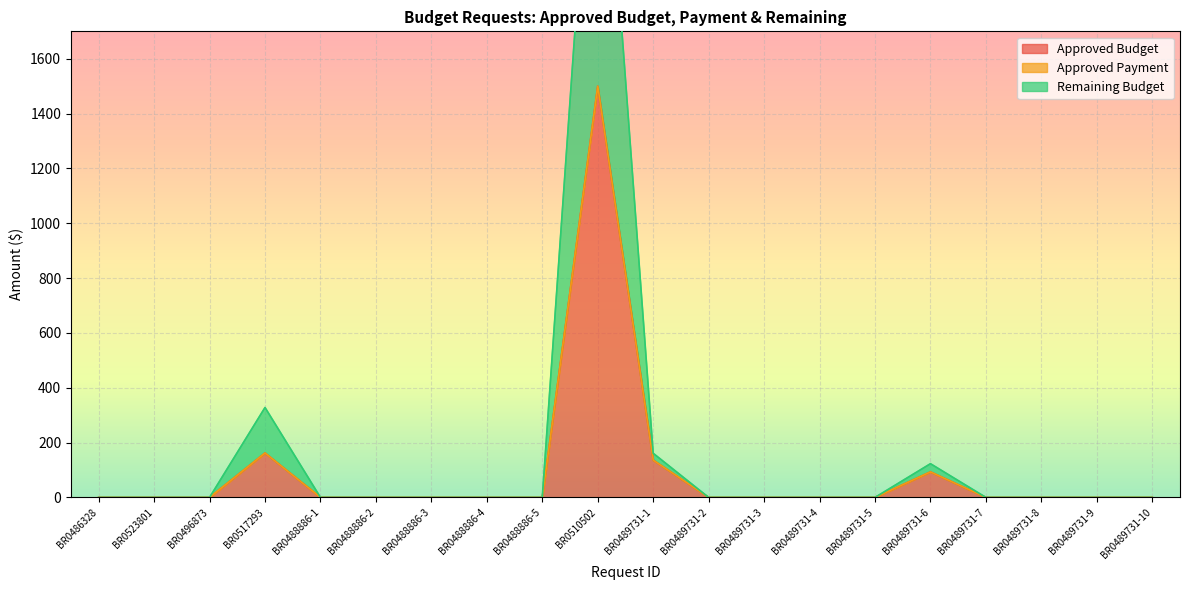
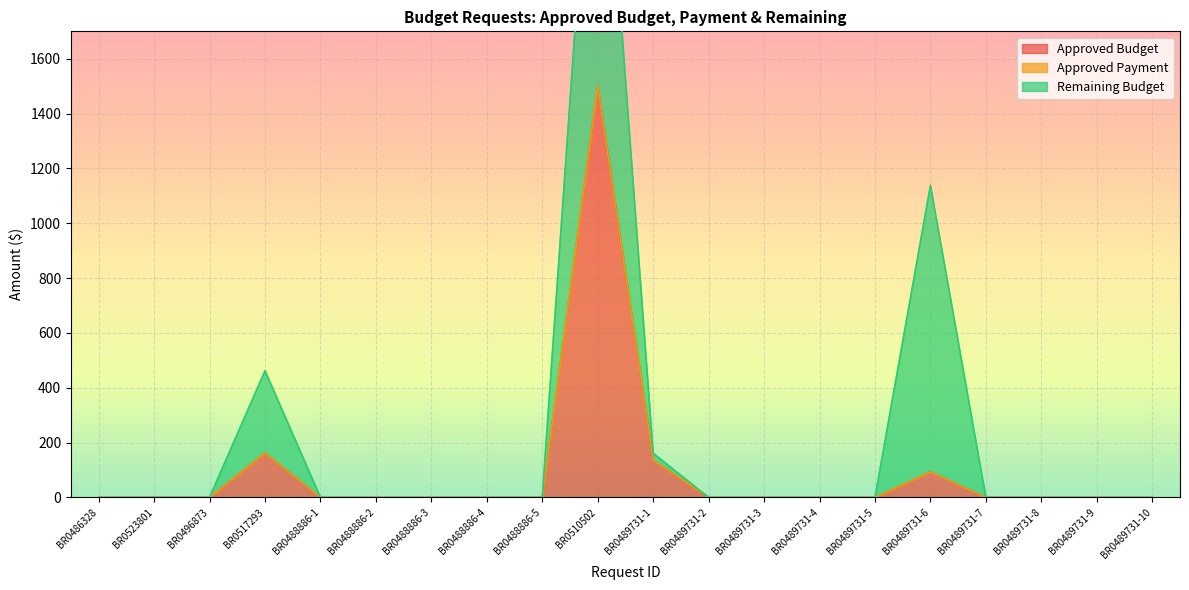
  {
    "Approved Payment": {
      "BR0517293": 160,
      "BR0510502": 1500,
      "BR0489731-1": 140,
      "BR0489731-6": 90
    },
    "Remaining Budget": {
-     "BR0517293": 170,
+     "BR0517293": 300,
      "BR0489731-1": 30,
-     "BR0489731-6": 30
+     "BR0489731-6": 1050
    }
  }
